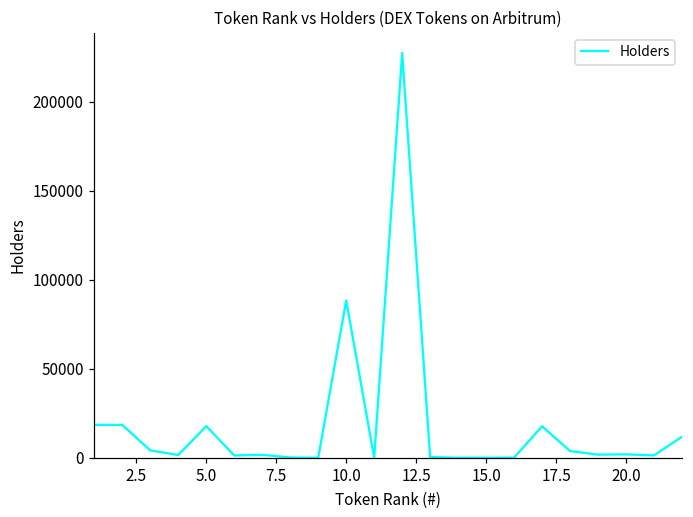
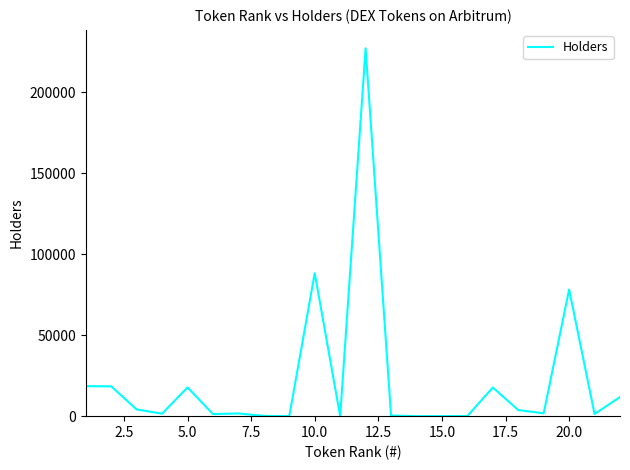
  {
    "5.0": 18000,
    "10.0": 88000,
    "15.0": 0,
-   "20.0": 2000
+   "20.0": 78000
  }
